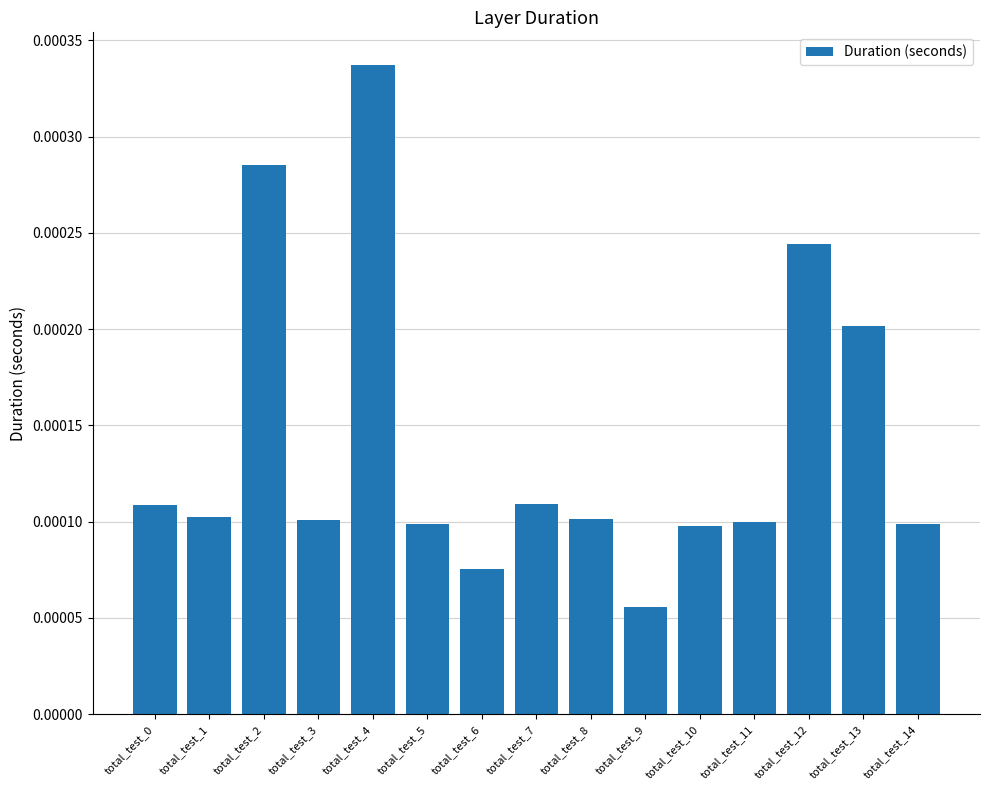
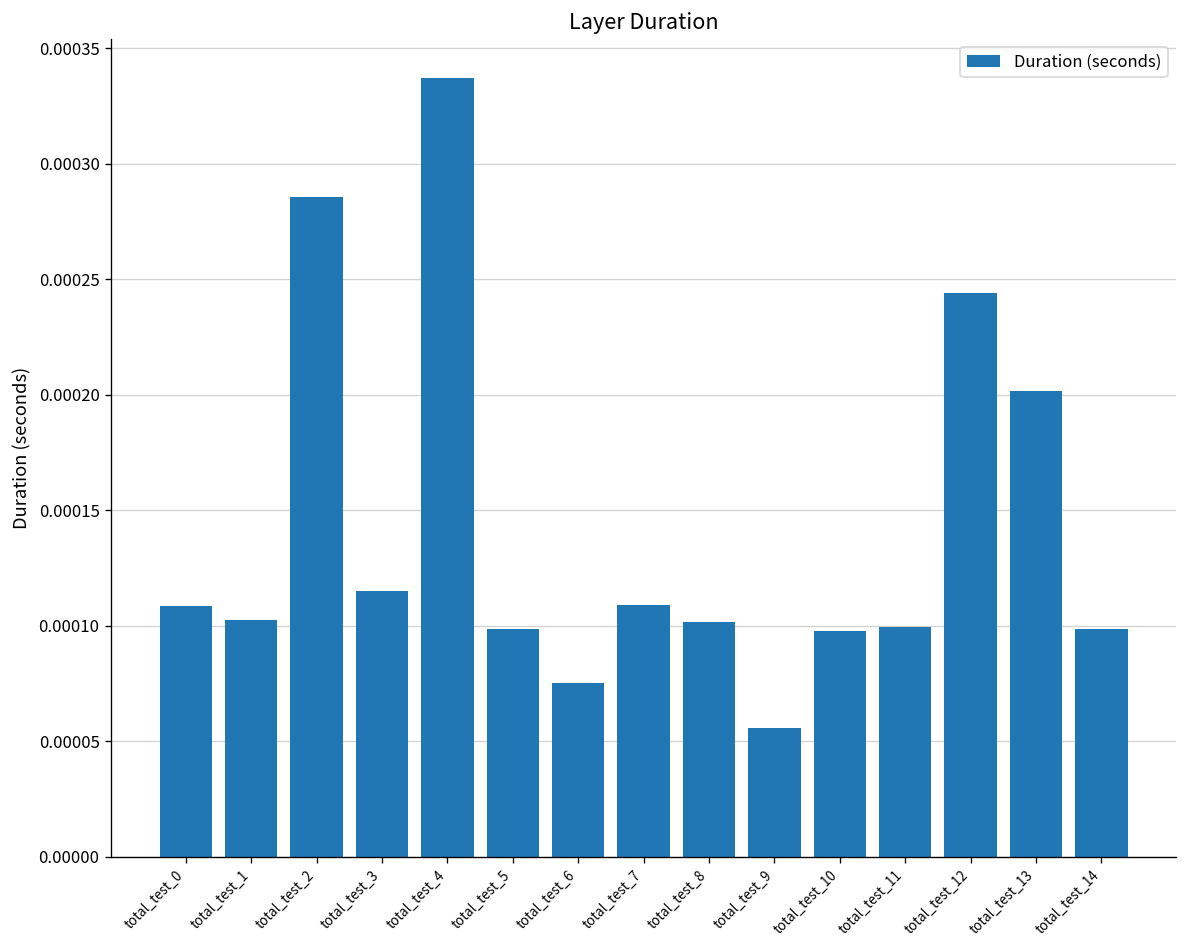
  {
    "total_test_0": 0.000109,
    "total_test_1": 0.000102,
    "total_test_2": 0.000285,
-   "total_test_3": 0.000101,
+   "total_test_3": 0.000115,
    "total_test_4": 0.000337,
    "total_test_5": 0.000099,
    "total_test_6": 0.000075,
    "total_test_7": 0.000109,
    "total_test_8": 0.000102,
    "total_test_9": 0.000056,
    "total_test_10": 0.000098,
    "total_test_11": 0.000100,
    "total_test_12": 0.000244,
    "total_test_13": 0.000202,
    "total_test_14": 0.000099
  }
